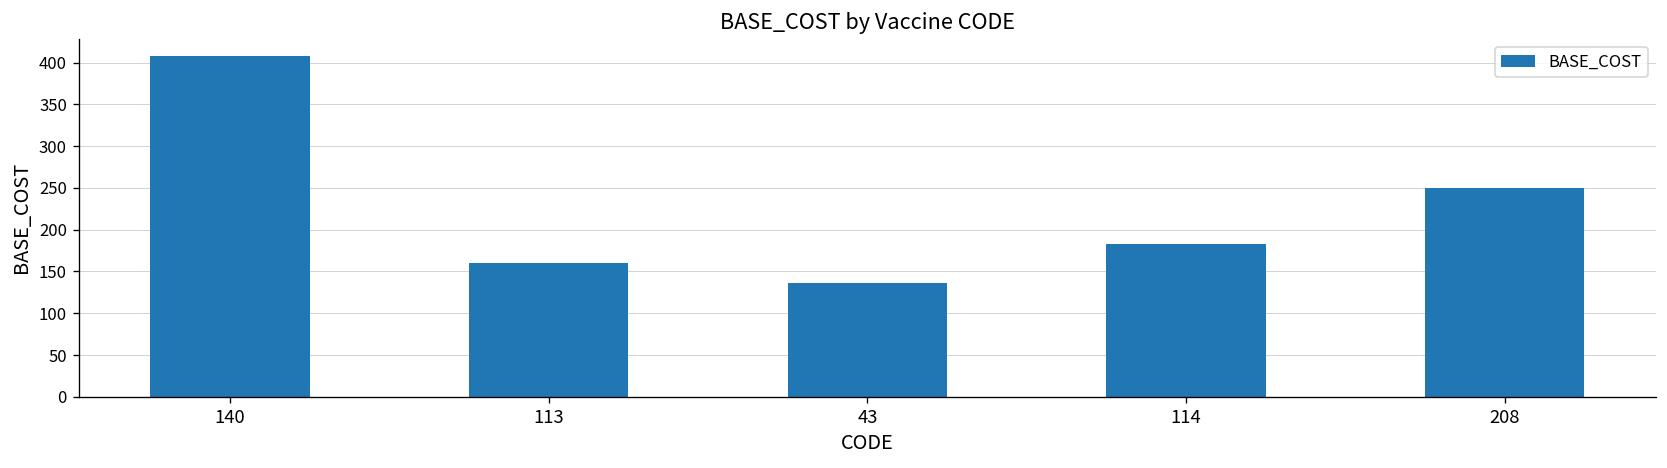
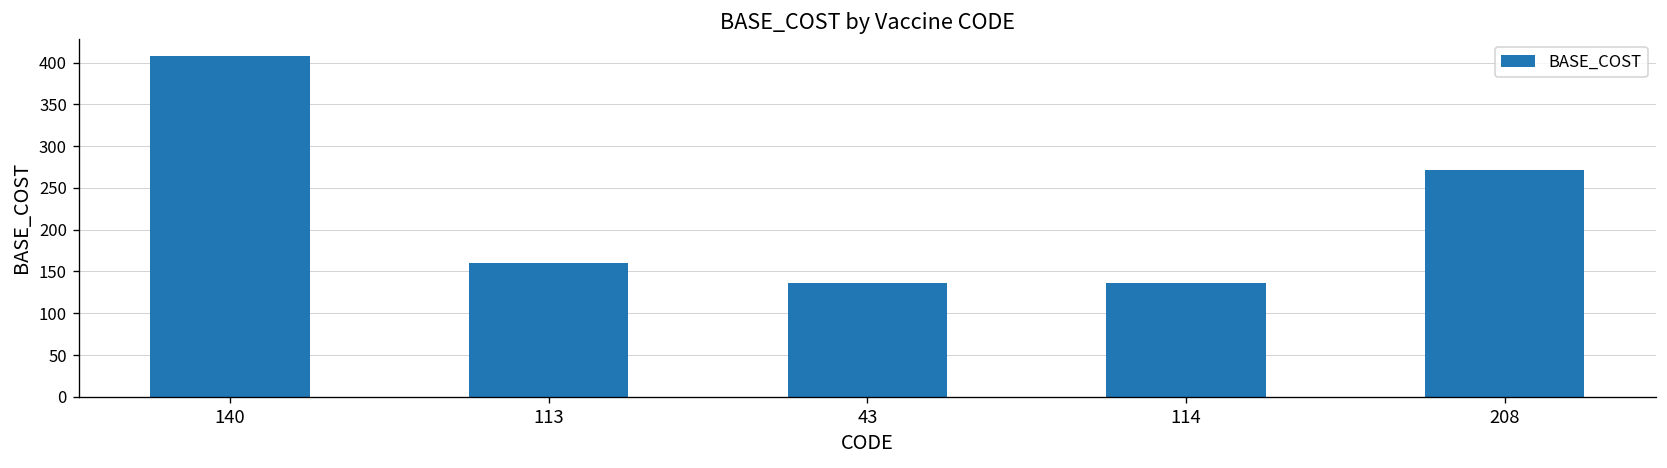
  {
    "140": 410,
    "113": 160,
    "43": 140,
-   "114": 180,
-   "208": 250
+   "114": 140,
+   "208": 270
  }
